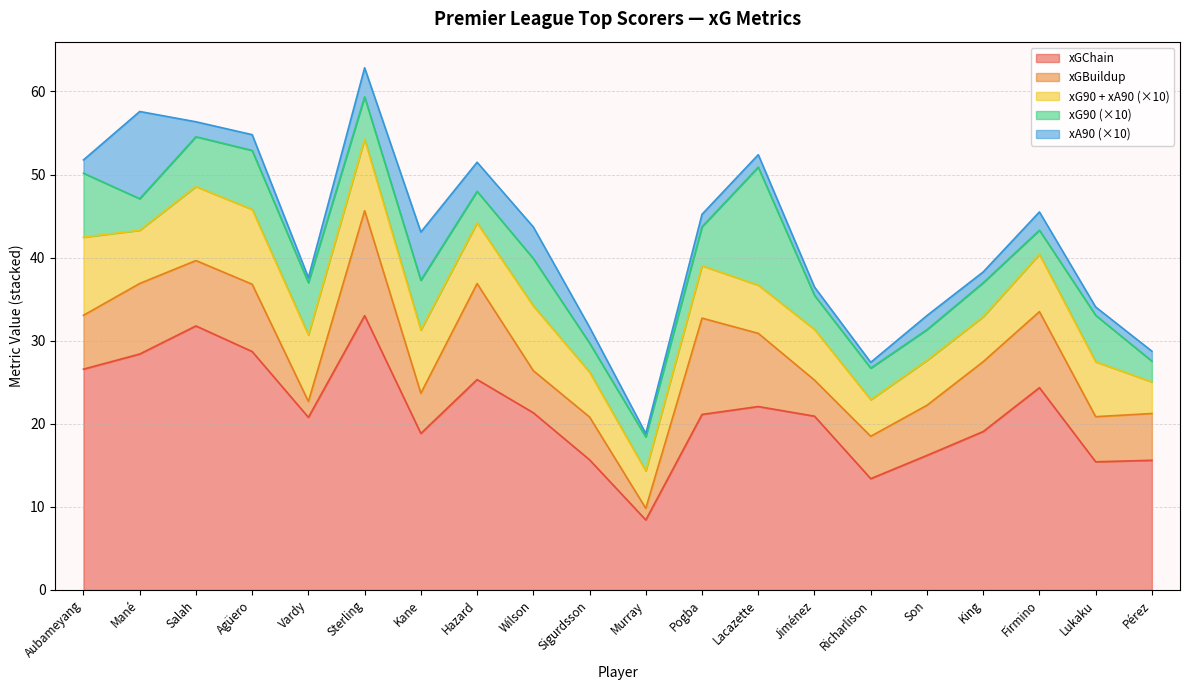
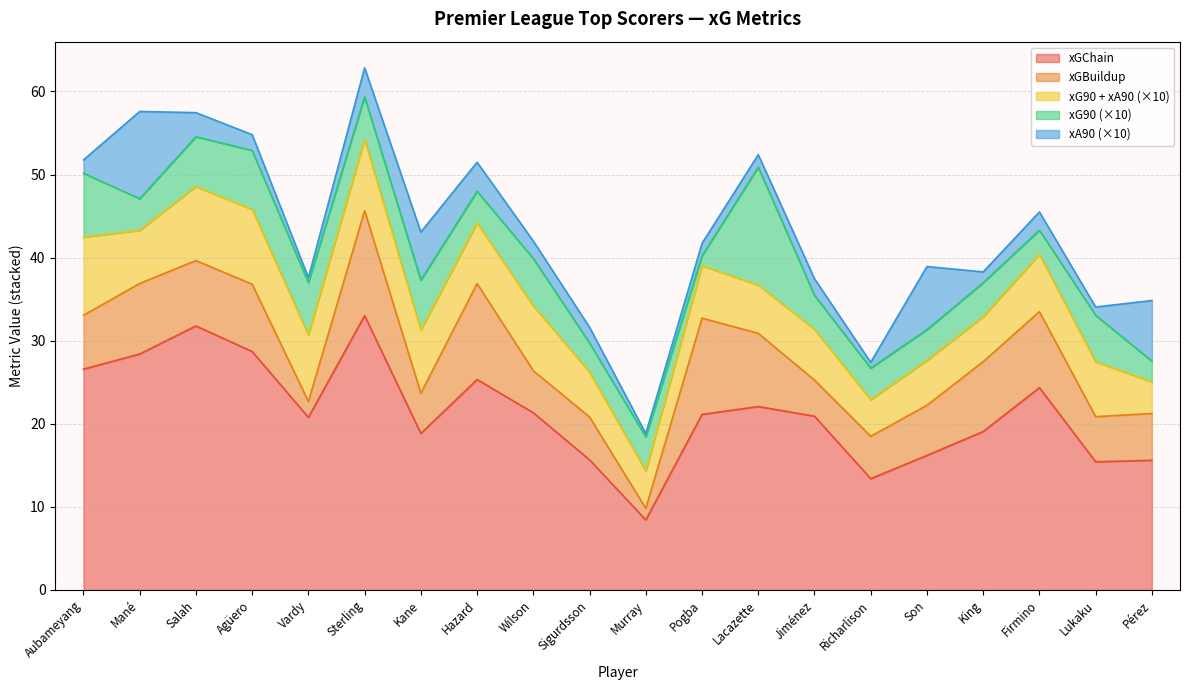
  {
    "xG90 (×10)": {
      "Aubameyang": 8,
      "Mané": 4,
      "Salah": 6,
      "Agüero": 7,
      "Vardy": 6,
      "Sterling": 5,
      "Kane": 6,
      "Hazard": 4,
      "Wilson": 6,
      "Sigurdsson": 4,
      "Murray": 4,
-     "Pogba": 5,
+     "Pogba": 1,
      "Lacazette": 14,
      "Jiménez": 4,
      "Richarlison": 4,
      "Son": 4,
      "King": 4,
      "Firmino": 3,
      "Lukaku": 6,
      "Pérez": 3
    },
    "xA90 (×10)": {
      "Aubameyang": 2,
      "Mané": 11,
-     "Salah": 2,
+     "Salah": 3,
      "Agüero": 2,
      "Vardy": 1,
      "Sterling": 4,
      "Kane": 6,
      "Hazard": 4,
-     "Wilson": 4,
+     "Wilson": 2,
      "Sigurdsson": 2,
      "Murray": 0,
      "Pogba": 2,
      "Lacazette": 2,
-     "Jiménez": 1,
+     "Jiménez": 2,
      "Richarlison": 1,
-     "Son": 2,
+     "Son": 8,
      "King": 1,
      "Firmino": 2,
      "Lukaku": 1,
-     "Pérez": 1
+     "Pérez": 7
    }
  }
